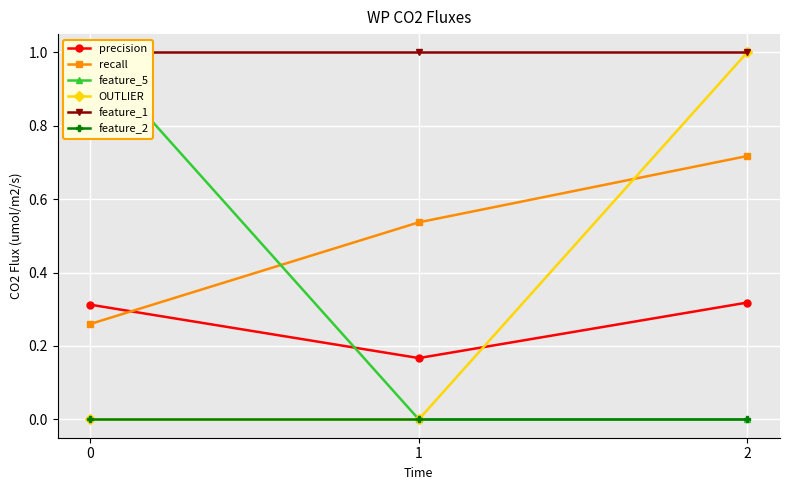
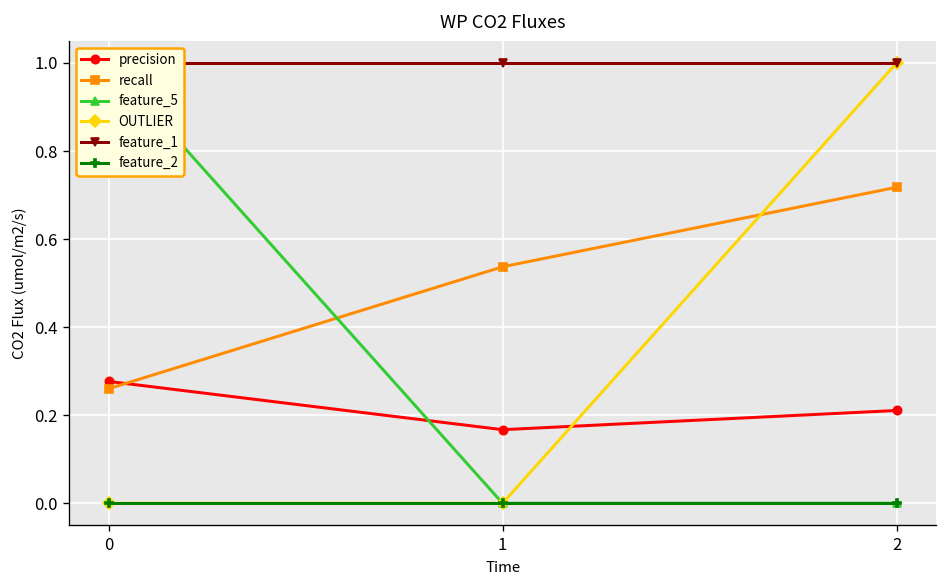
  {
    "precision": {
-     "0": 0.31,
+     "0": 0.28,
      "1": 0.17,
-     "2": 0.32
+     "2": 0.21
    },
    "recall": {
      "0": 0.26,
      "1": 0.54,
      "2": 0.72
    },
    "feature_1": {
      "1": 1.00
    }
  }
